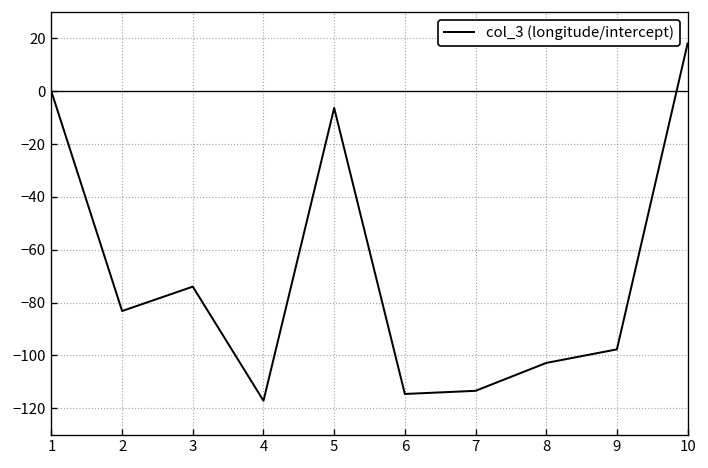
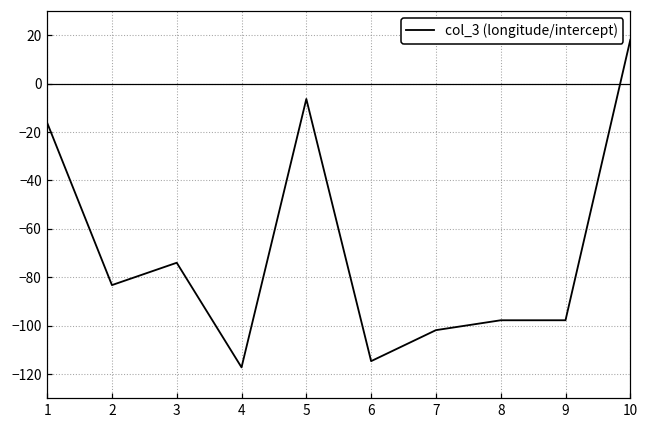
  {
-   "1": 0,
+   "1": -16,
    "2": -83,
    "3": -74,
    "4": -117,
    "5": -6,
    "6": -115,
-   "7": -113,
-   "8": -103,
+   "7": -102,
+   "8": -98,
    "9": -98,
    "10": 18
  }
